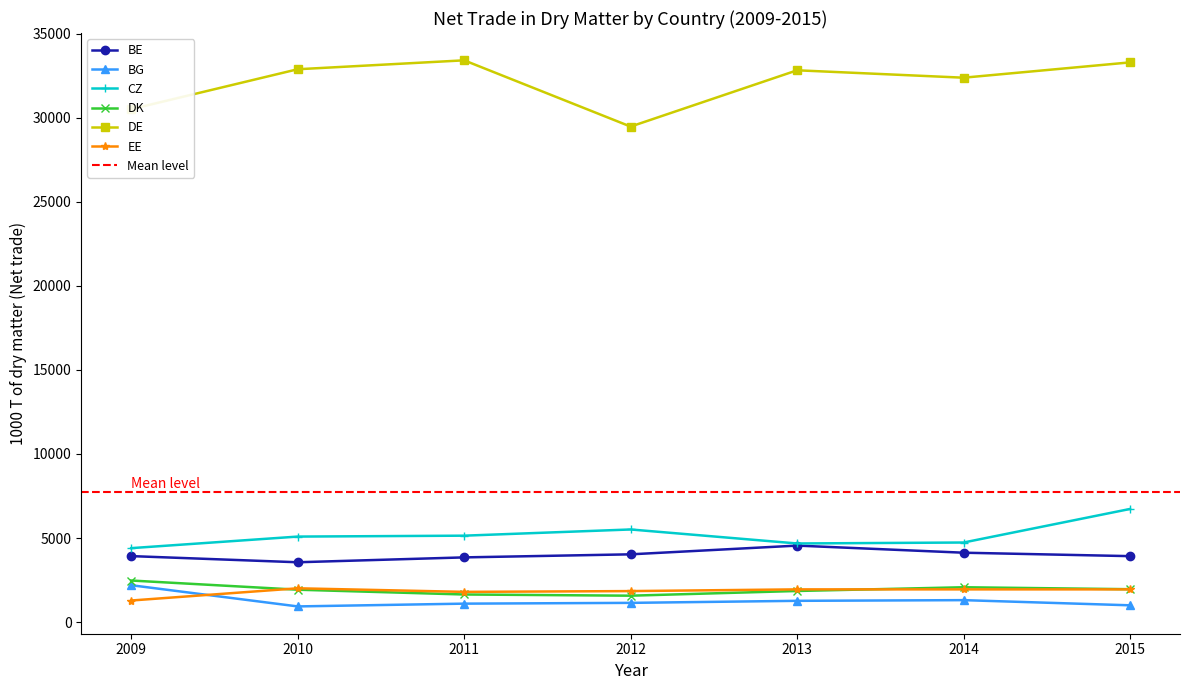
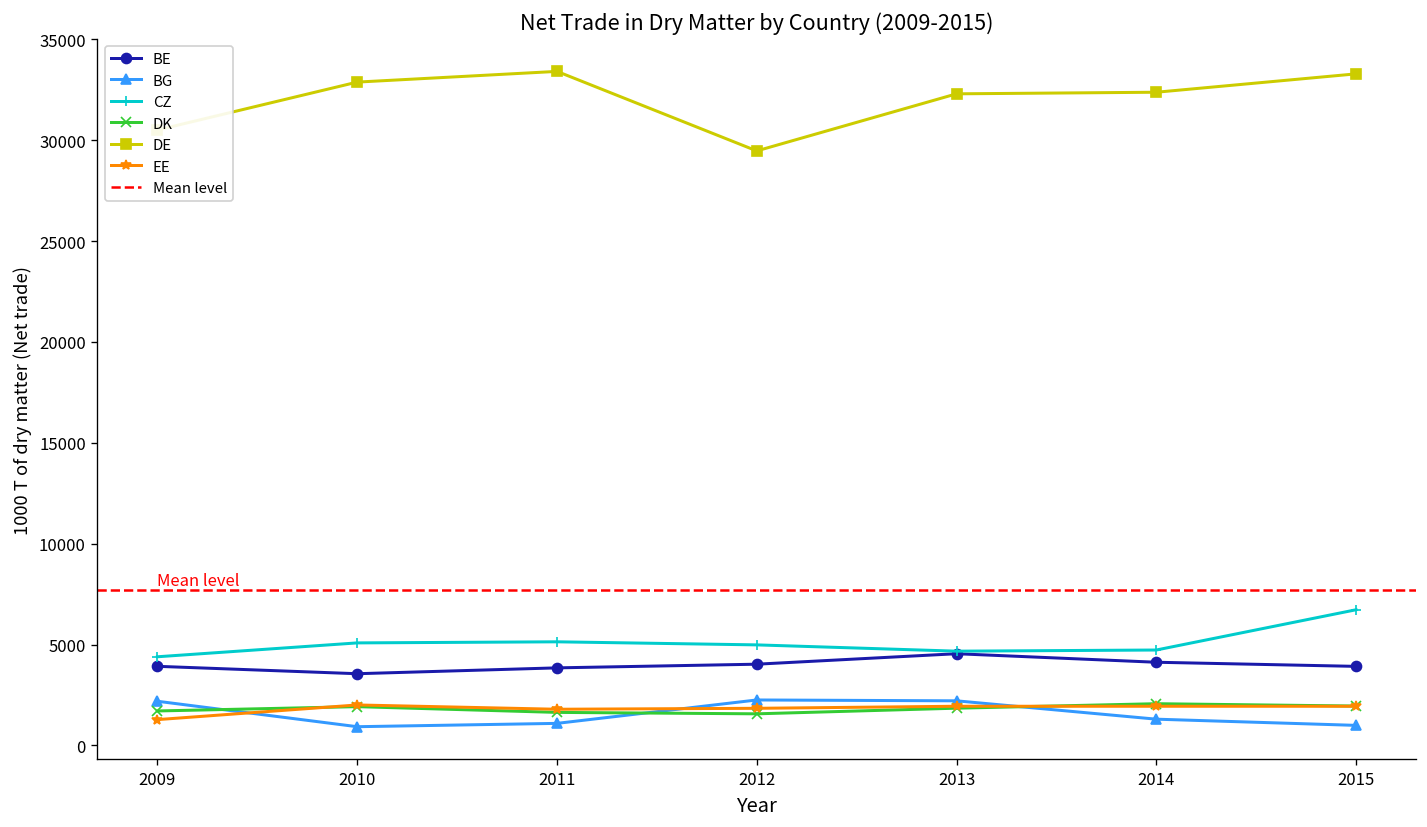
  {
    "BE": {
      "2009": 3900,
      "2010": 3600,
      "2011": 3800,
      "2012": 4000,
      "2014": 4100,
      "2015": 3900
    },
    "BG": {
      "2009": 2200,
      "2010": 900,
      "2011": 1100,
-     "2012": 1100,
-     "2013": 1300,
+     "2012": 2300,
+     "2013": 2200,
      "2014": 1300,
      "2015": 1000
    },
    "CZ": {
      "2009": 4400,
      "2010": 5100,
      "2011": 5100,
-     "2012": 5500,
+     "2012": 5000,
      "2014": 4700,
      "2015": 6700
    },
    "DK": {
-     "2009": 2500,
+     "2009": 1700,
      "2011": 1600,
      "2012": 1600
    },
    "DE": {
      "2010": 32900,
      "2011": 33400,
      "2012": 29500,
-     "2013": 32800,
+     "2013": 32300,
      "2014": 32400,
      "2015": 33300
    },
    "EE": {
      "2009": 1300,
      "2011": 1800,
      "2012": 1800
    }
  }
